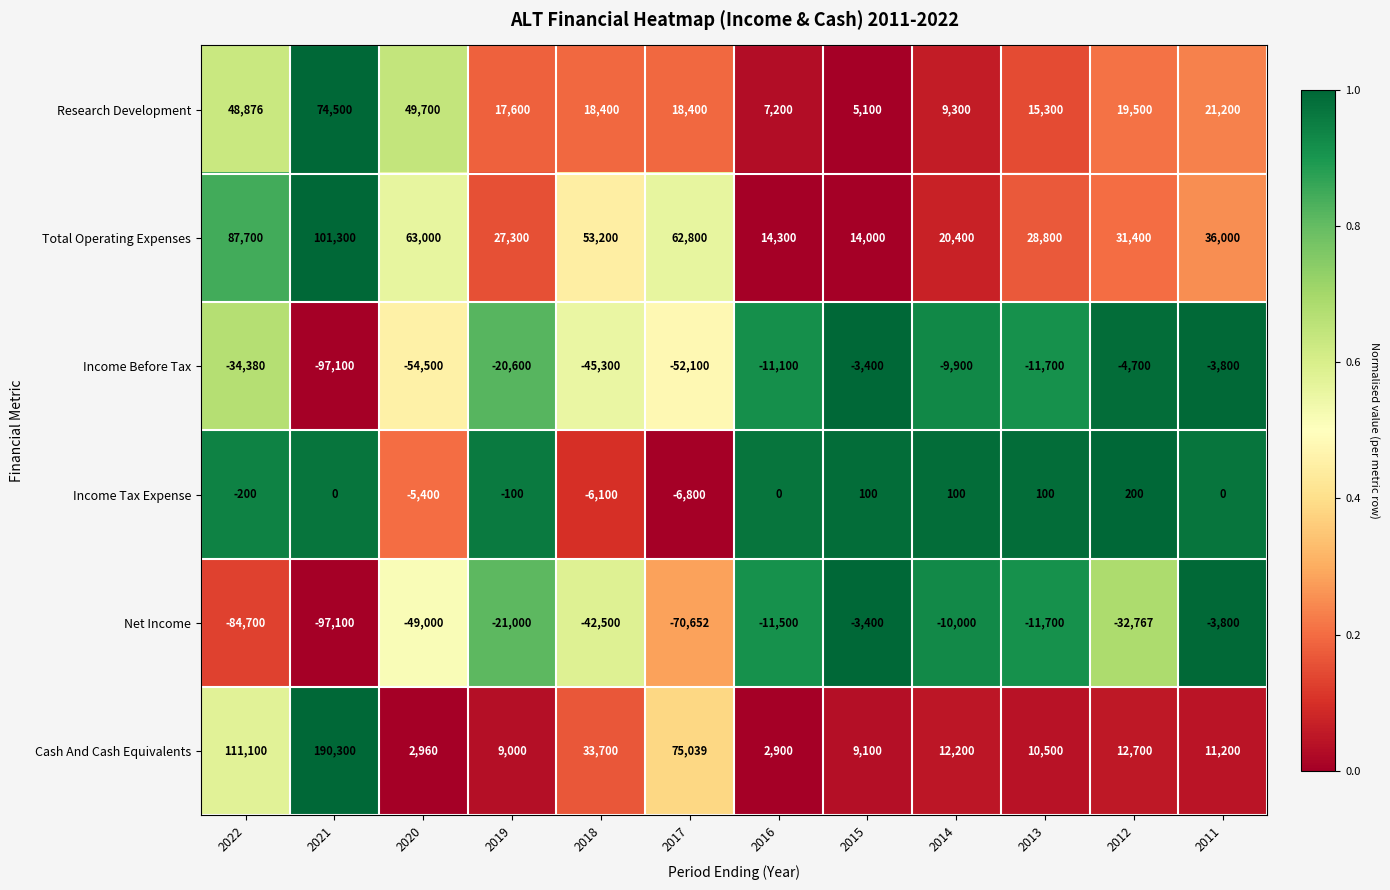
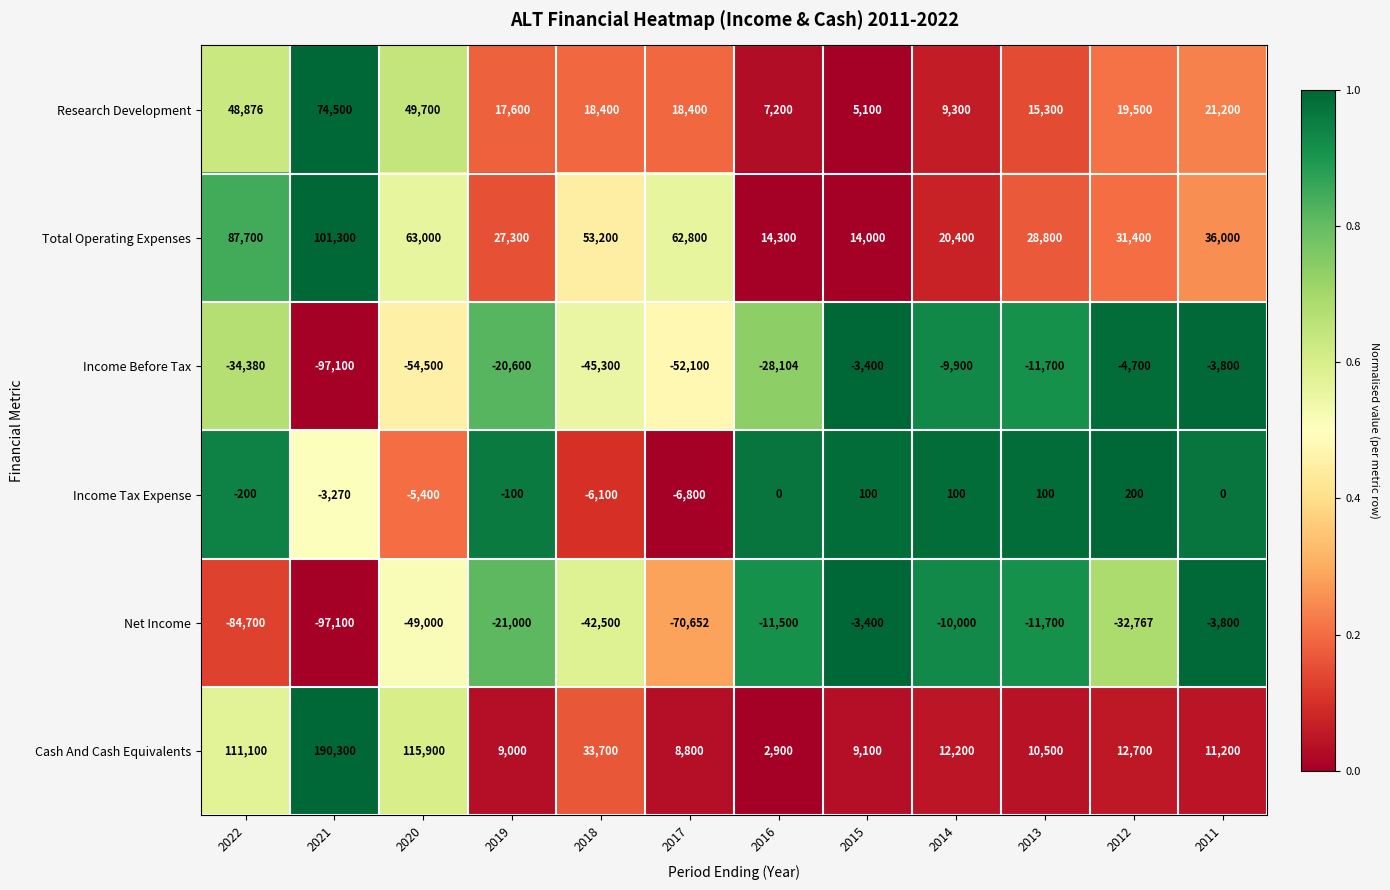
  {
    "Research Development": {
      "2022": "48,876",
      "2021": "74,500",
      "2020": "49,700",
      "2019": "17,600",
      "2018": "18,400",
      "2017": "18,400",
      "2016": "7,200",
      "2015": "5,100",
      "2014": "9,300",
      "2013": "15,300",
      "2012": "19,500",
      "2011": "21,200"
    },
    "Total Operating Expenses": {
      "2022": "87,700",
      "2021": "101,300",
      "2020": "63,000",
      "2019": "27,300",
      "2018": "53,200",
      "2017": "62,800",
      "2016": "14,300",
      "2015": "14,000",
      "2014": "20,400",
      "2013": "28,800",
      "2012": "31,400",
      "2011": "36,000"
    },
    "Income Before Tax": {
      "2022": "-34,380",
      "2021": "-97,100",
      "2020": "-54,500",
      "2019": "-20,600",
      "2018": "-45,300",
      "2017": "-52,100",
-     "2016": "-11,100",
+     "2016": "-28,104",
      "2015": "-3,400",
      "2014": "-9,900",
      "2013": "-11,700",
      "2012": "-4,700",
      "2011": "-3,800"
    },
    "Income Tax Expense": {
      "2022": "-200",
-     "2021": "0",
+     "2021": "-3,270",
      "2020": "-5,400",
      "2019": "-100",
      "2018": "-6,100",
      "2017": "-6,800",
      "2016": "0",
      "2015": "100",
      "2014": "100",
      "2013": "100",
      "2012": "200",
      "2011": "0"
    },
    "Net Income": {
      "2022": "-84,700",
      "2021": "-97,100",
      "2020": "-49,000",
      "2019": "-21,000",
      "2018": "-42,500",
      "2017": "-70,652",
      "2016": "-11,500",
      "2015": "-3,400",
      "2014": "-10,000",
      "2013": "-11,700",
      "2012": "-32,767",
      "2011": "-3,800"
    },
    "Cash And Cash Equivalents": {
      "2022": "111,100",
      "2021": "190,300",
-     "2020": "2,960",
+     "2020": "115,900",
      "2019": "9,000",
      "2018": "33,700",
-     "2017": "75,039",
+     "2017": "8,800",
      "2016": "2,900",
      "2015": "9,100",
      "2014": "12,200",
      "2013": "10,500",
      "2012": "12,700",
      "2011": "11,200"
    }
  }
